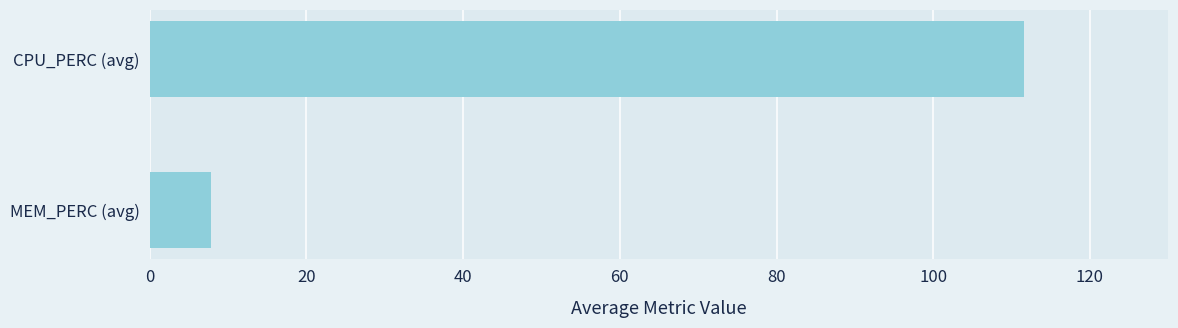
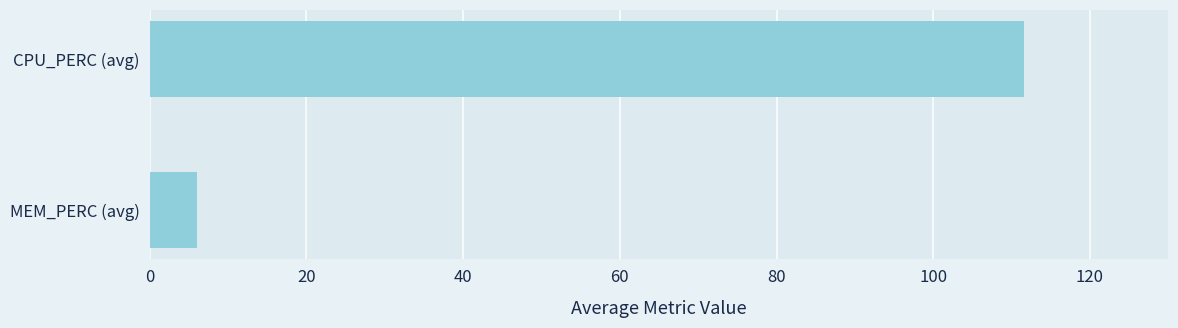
  {
    "CPU_PERC (avg)": 112,
-   "MEM_PERC (avg)": 8
+   "MEM_PERC (avg)": 6
  }
